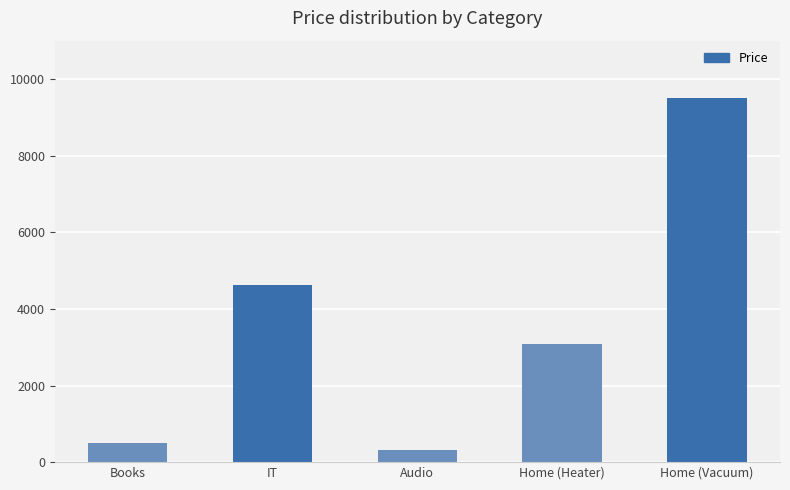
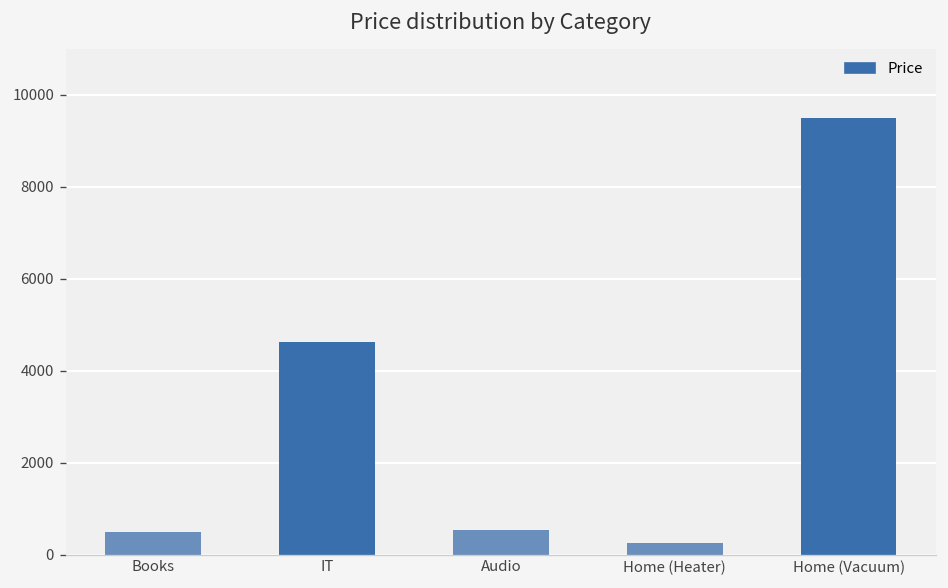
  {
    "Books": 500,
    "IT": 4600,
-   "Audio": 300,
-   "Home (Heater)": 3100,
+   "Audio": 500,
+   "Home (Heater)": 200,
    "Home (Vacuum)": 9500
  }
